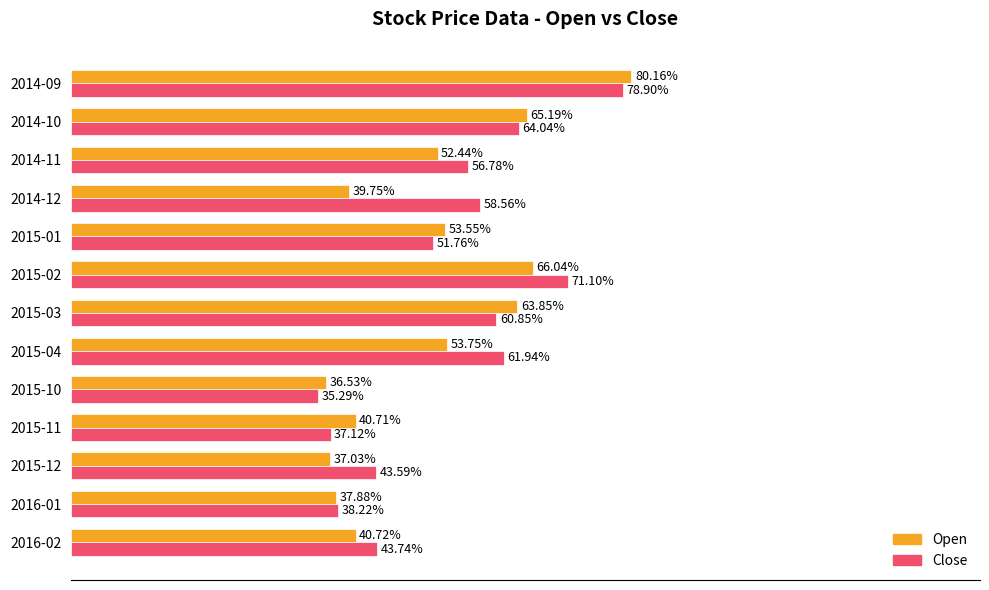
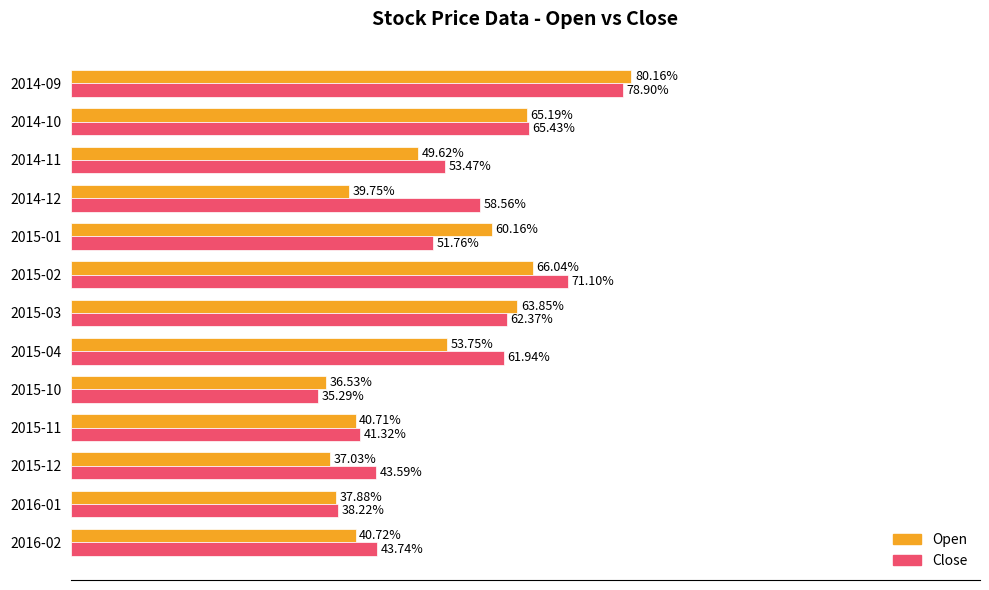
  {
    "Open": {
      "2014-09": "80.16%",
      "2014-10": "65.19%",
-     "2014-11": "52.44%",
+     "2014-11": "49.62%",
      "2014-12": "39.75%",
-     "2015-01": "53.55%",
+     "2015-01": "60.16%",
      "2015-02": "66.04%",
      "2015-03": "63.85%",
      "2015-04": "53.75%",
      "2015-10": "36.53%",
      "2015-11": "40.71%",
      "2015-12": "37.03%",
      "2016-01": "37.88%",
      "2016-02": "40.72%"
    },
    "Close": {
      "2014-09": "78.90%",
-     "2014-10": "64.04%",
-     "2014-11": "56.78%",
+     "2014-10": "65.43%",
+     "2014-11": "53.47%",
      "2014-12": "58.56%",
      "2015-01": "51.76%",
      "2015-02": "71.10%",
-     "2015-03": "60.85%",
+     "2015-03": "62.37%",
      "2015-04": "61.94%",
      "2015-10": "35.29%",
-     "2015-11": "37.12%",
+     "2015-11": "41.32%",
      "2015-12": "43.59%",
      "2016-01": "38.22%",
      "2016-02": "43.74%"
    }
  }
